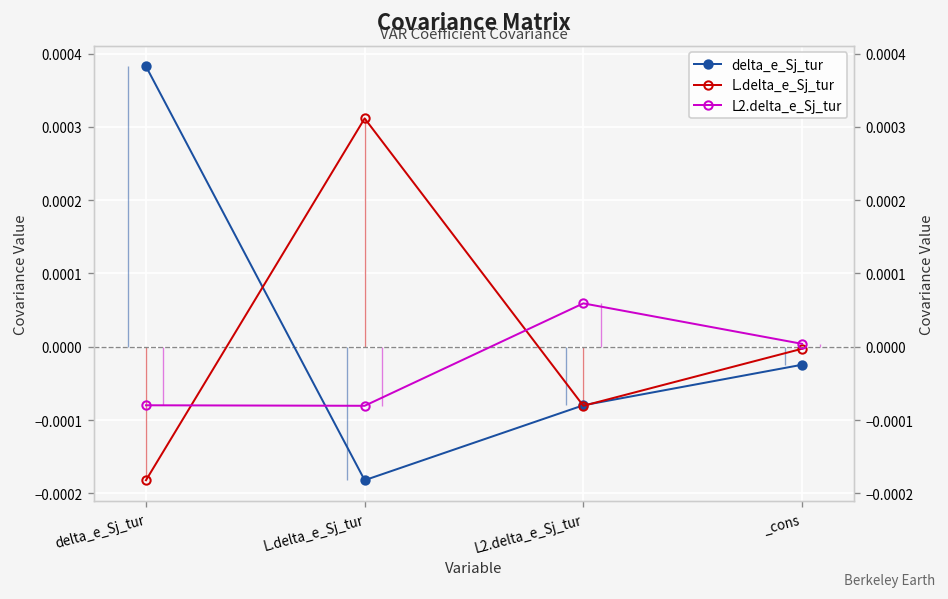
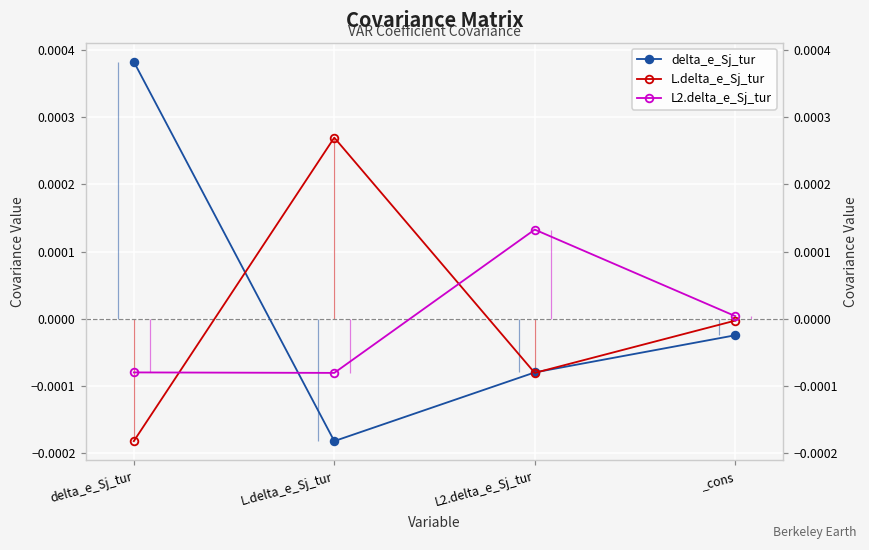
  {
    "delta_e_Sj_tur": {
      "delta_e_Sj_tur": 0.00038,
      "L.delta_e_Sj_tur": -0.00018,
      "_cons": -0.00002
    },
    "L.delta_e_Sj_tur": {
      "delta_e_Sj_tur": -0.00018,
-     "L.delta_e_Sj_tur": 0.00031,
+     "L.delta_e_Sj_tur": 0.00027,
      "_cons": 0.00000
    },
    "L2.delta_e_Sj_tur": {
      "delta_e_Sj_tur": -0.00008,
      "L.delta_e_Sj_tur": -0.00008,
-     "L2.delta_e_Sj_tur": 0.00006,
+     "L2.delta_e_Sj_tur": 0.00013,
      "_cons": 0.00000
    }
  }
